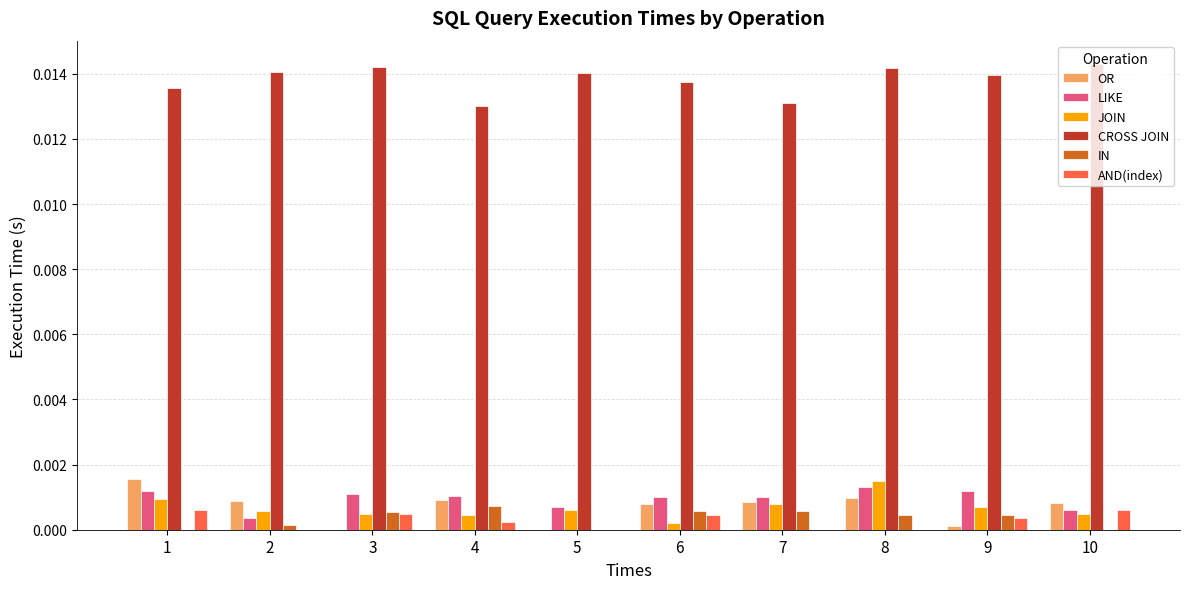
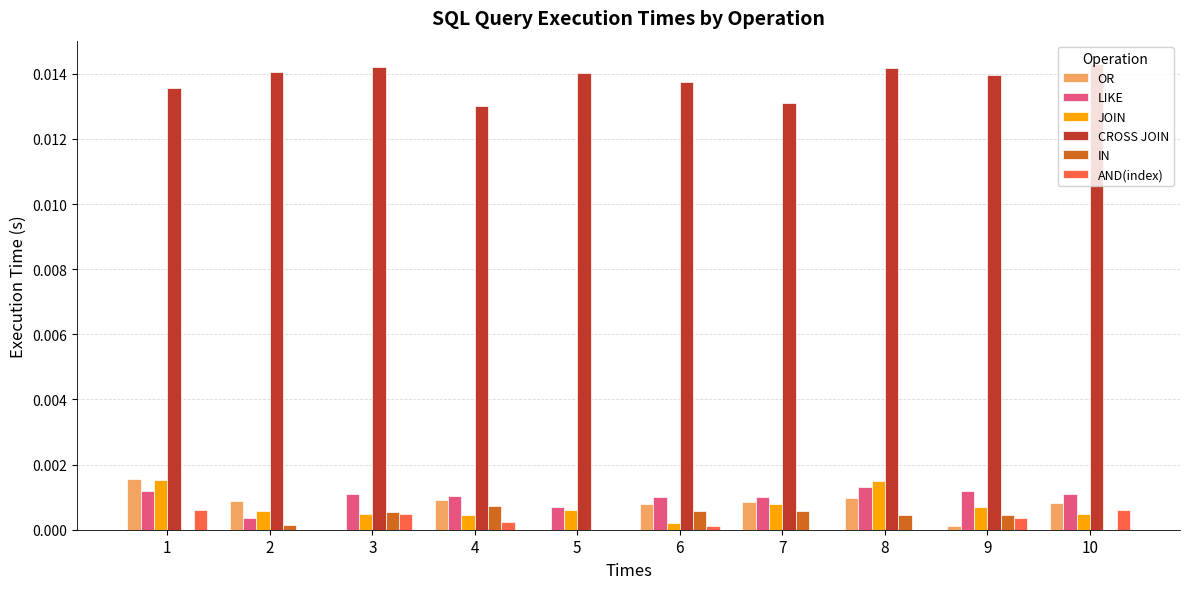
  {
    "OR": {
      "1": 0.0016,
      "2": 0.0009,
      "3": 0.0000,
      "4": 0.0009,
      "5": 0.0000,
      "6": 0.0008,
      "7": 0.0008,
      "8": 0.0010,
      "9": 0.0001,
      "10": 0.0008
    },
    "LIKE": {
      "1": 0.0012,
      "2": 0.0004,
      "3": 0.0011,
      "4": 0.0010,
      "5": 0.0007,
      "6": 0.0010,
      "7": 0.0010,
      "8": 0.0013,
      "9": 0.0012,
-     "10": 0.0006
+     "10": 0.0011
    },
    "JOIN": {
-     "1": 0.0009,
+     "1": 0.0015,
      "2": 0.0006,
      "3": 0.0005,
      "4": 0.0005,
      "5": 0.0006,
      "6": 0.0002,
      "7": 0.0008,
      "8": 0.0015,
      "9": 0.0007,
      "10": 0.0005
    },
    "AND(index)": {
      "1": 0.0006,
      "2": 0.0000,
      "3": 0.0005,
      "4": 0.0002,
      "5": 0.0000,
-     "6": 0.0005,
+     "6": 0.0001,
      "7": 0.0000,
      "8": 0.0000,
      "9": 0.0004,
      "10": 0.0006
    }
  }
